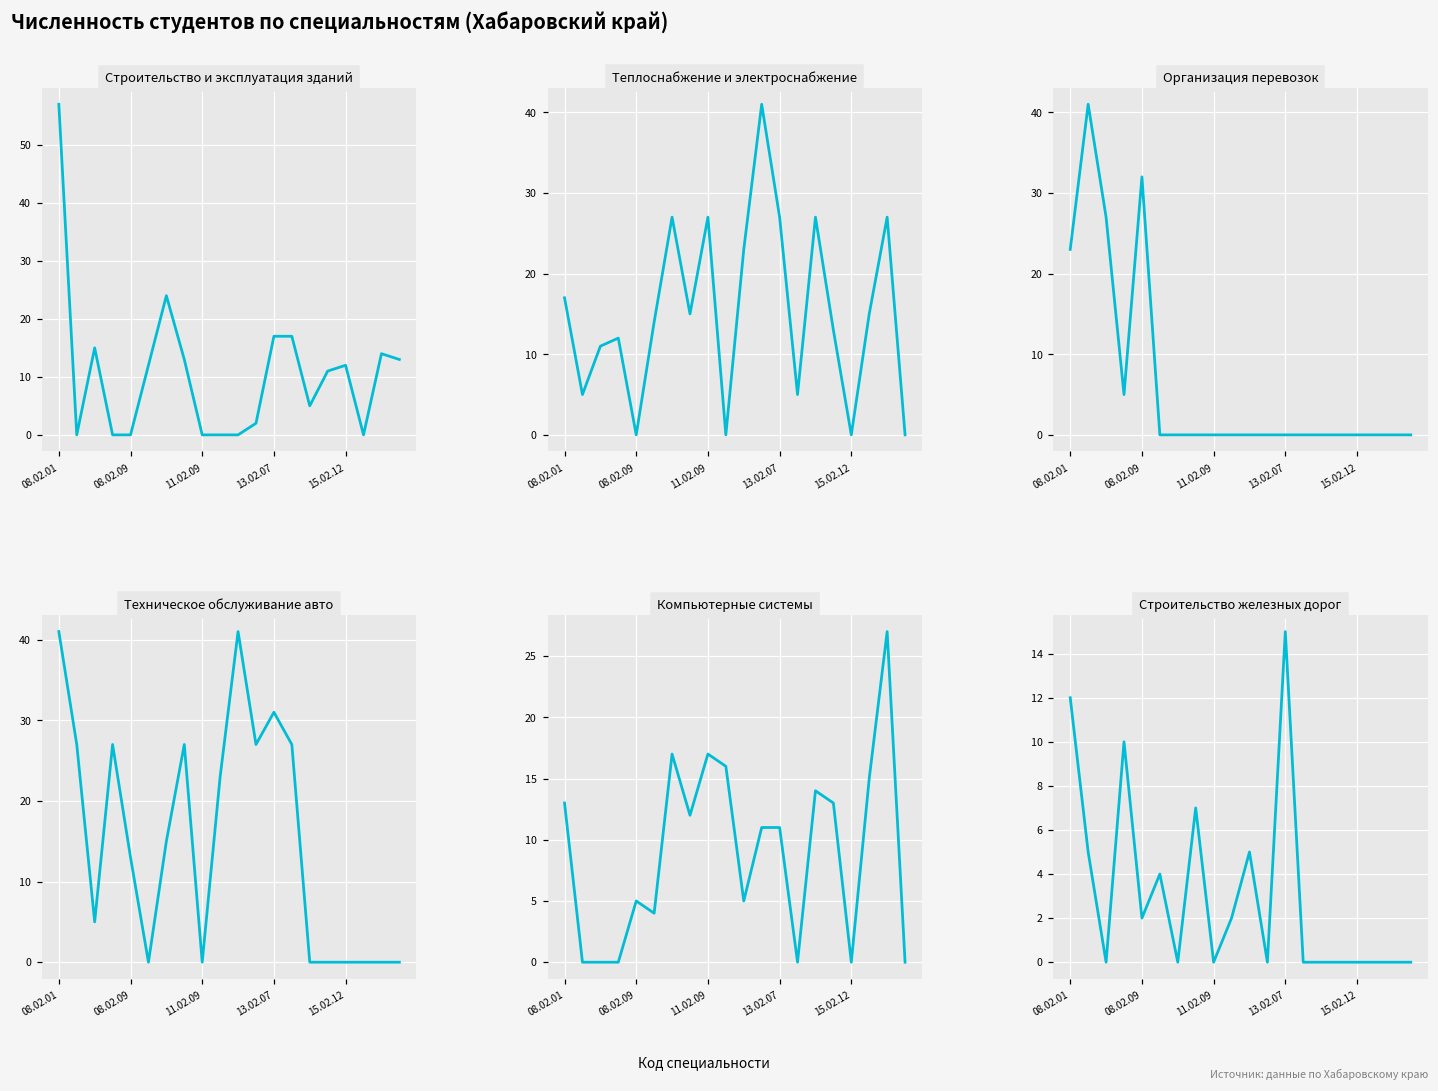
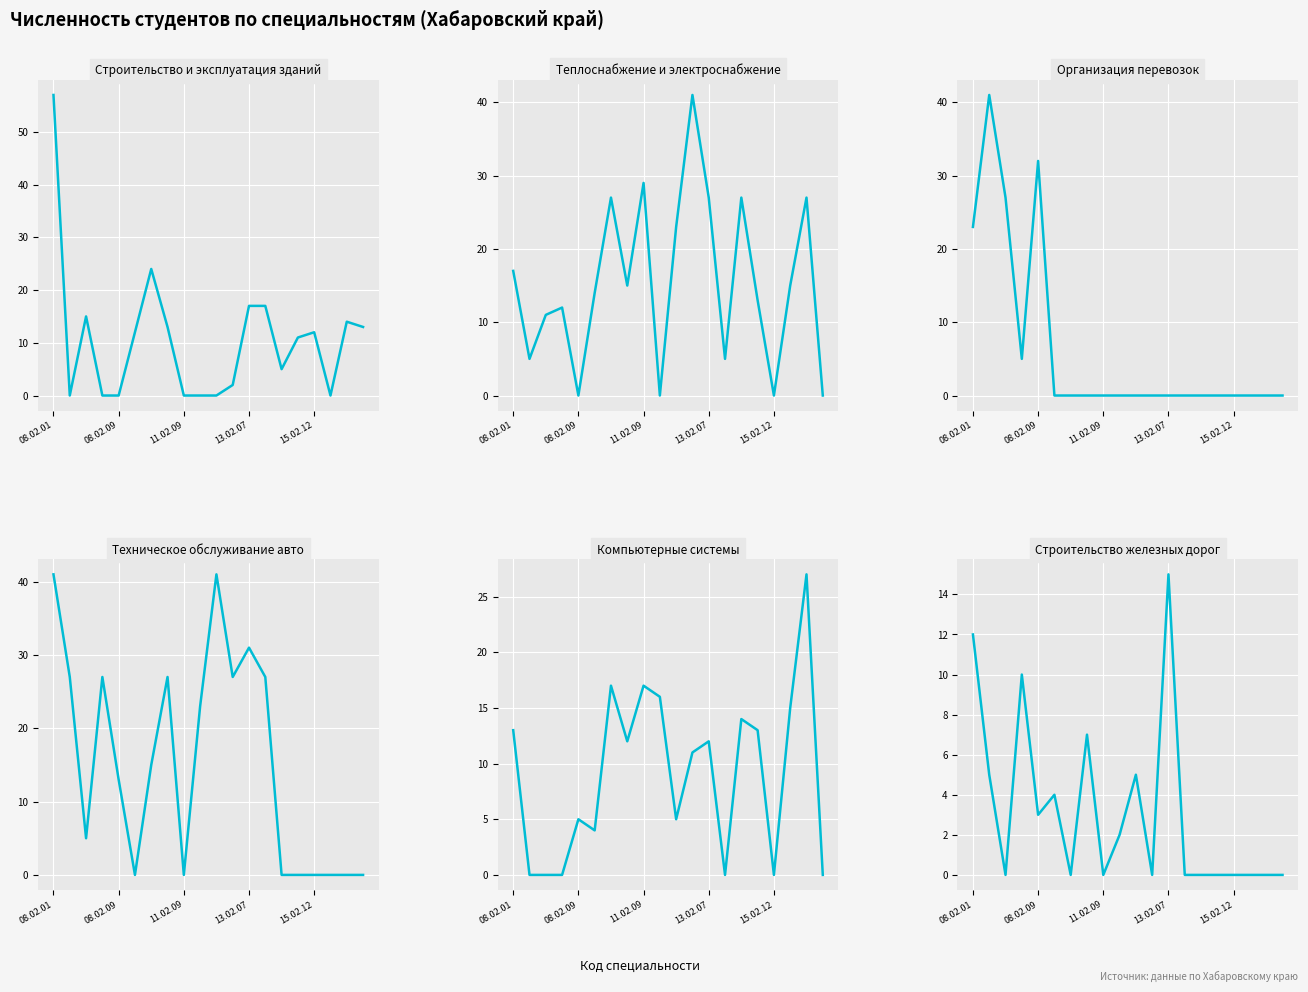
  {
    "Строительство и эксплуатация зданий": {
      "08.02.01": 57,
      "08.02.09": 0,
      "11.02.09": 0,
      "13.02.07": 17,
      "15.02.12": 12
    },
    "Теплоснабжение и электроснабжение": {
      "08.02.01": 17,
      "08.02.09": 0,
-     "11.02.09": 27,
+     "11.02.09": 29,
      "13.02.07": 27,
      "15.02.12": 0
    },
    "Организация перевозок": {
      "08.02.01": 23,
      "08.02.09": 32,
      "11.02.09": 0,
      "13.02.07": 0,
      "15.02.12": 0
    },
    "Техническое обслуживание авто": {
      "08.02.01": 41,
      "08.02.09": 13,
      "11.02.09": 0,
      "13.02.07": 31,
      "15.02.12": 0
    },
    "Компьютерные системы": {
      "08.02.01": 13,
      "08.02.09": 5,
      "11.02.09": 17,
-     "13.02.07": 11,
+     "13.02.07": 12,
      "15.02.12": 0
    },
    "Строительство железных дорог": {
      "08.02.01": 12,
-     "08.02.09": 2,
+     "08.02.09": 3,
      "11.02.09": 0,
      "13.02.07": 15,
      "15.02.12": 0
    }
  }
